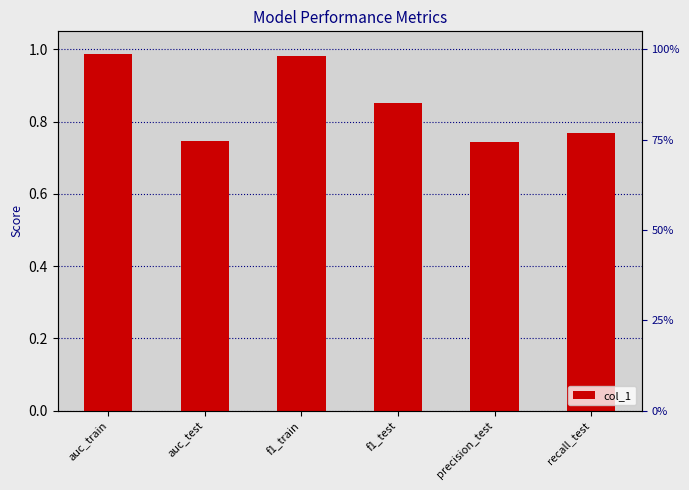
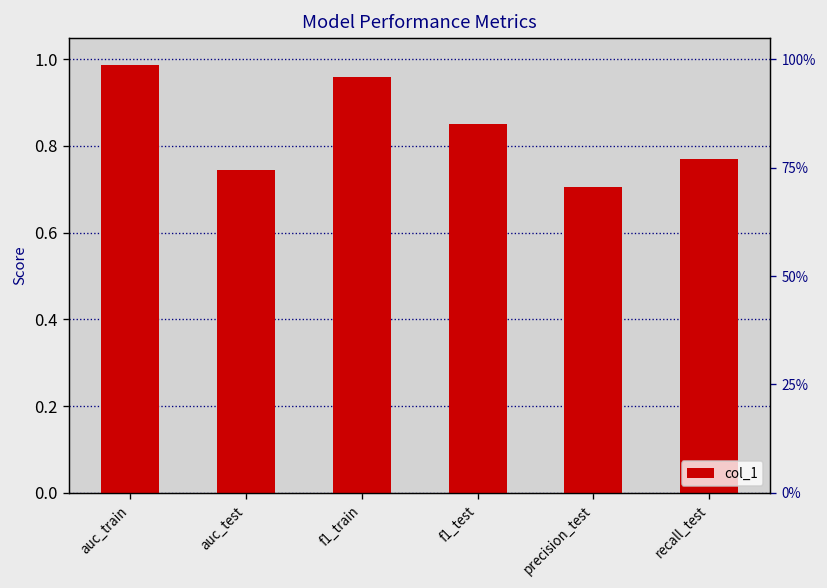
  {
    "auc_train": 0.99,
    "auc_test": 0.75,
-   "f1_train": 0.98,
+   "f1_train": 0.96,
    "f1_test": 0.85,
-   "precision_test": 0.74,
+   "precision_test": 0.71,
    "recall_test": 0.77
  }
